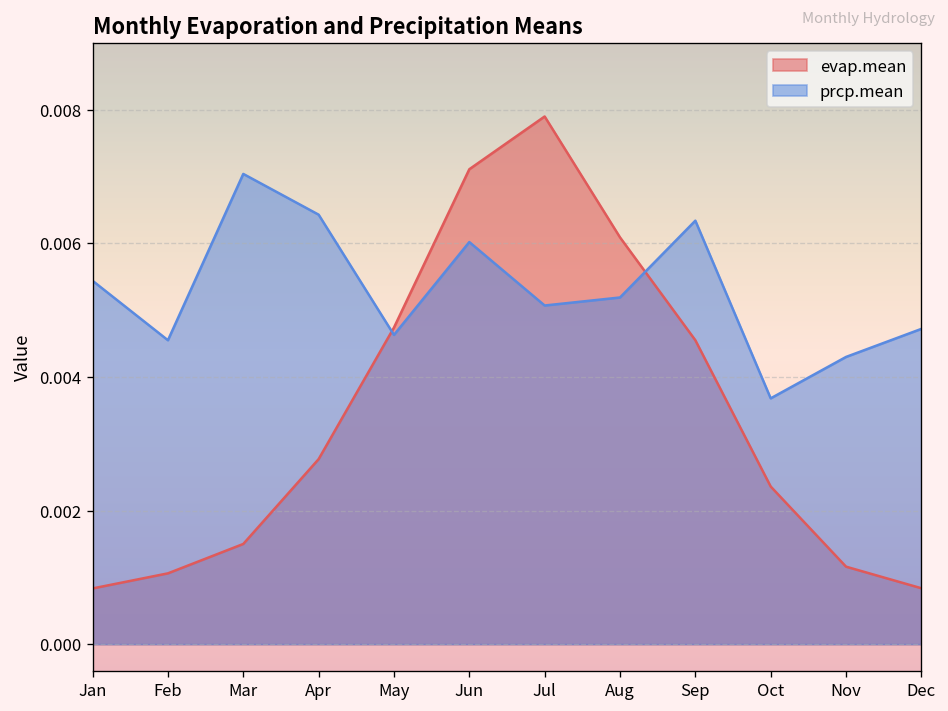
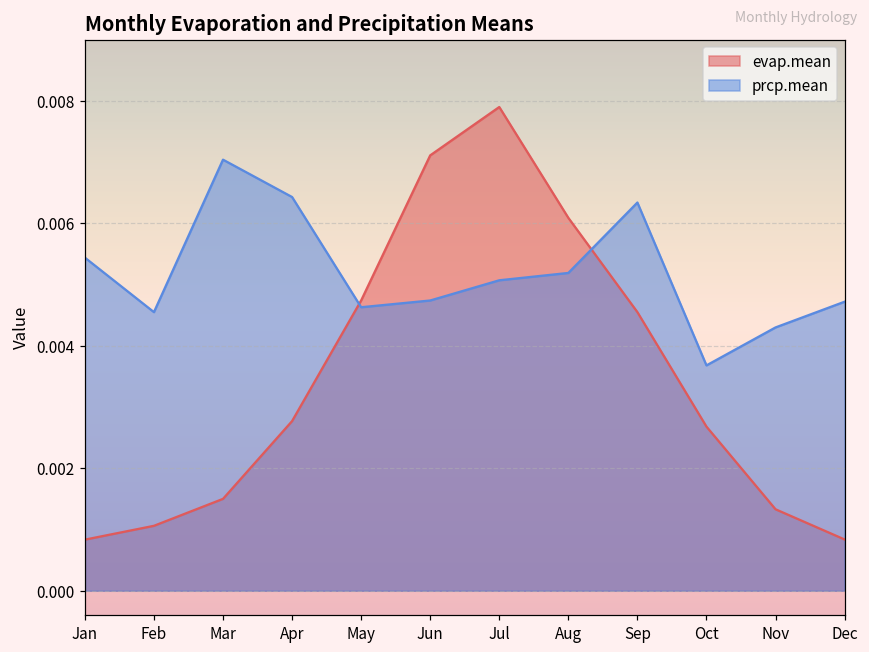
  {
    "evap.mean": {
      "Jan": 0.0008,
      "Feb": 0.0011,
      "Mar": 0.0015,
      "Apr": 0.0028,
      "May": 0.0047,
      "Jun": 0.0071,
      "Jul": 0.0079,
      "Aug": 0.0061,
      "Sep": 0.0046,
-     "Oct": 0.0024,
-     "Nov": 0.0012,
+     "Oct": 0.0027,
+     "Nov": 0.0013,
      "Dec": 0.0008
    },
    "prcp.mean": {
      "Jan": 0.0054,
      "Feb": 0.0046,
      "Mar": 0.0070,
      "Apr": 0.0064,
      "May": 0.0046,
-     "Jun": 0.0060,
+     "Jun": 0.0047,
      "Jul": 0.0051,
      "Aug": 0.0052,
      "Sep": 0.0063,
      "Oct": 0.0037,
      "Nov": 0.0043,
      "Dec": 0.0047
    }
  }
